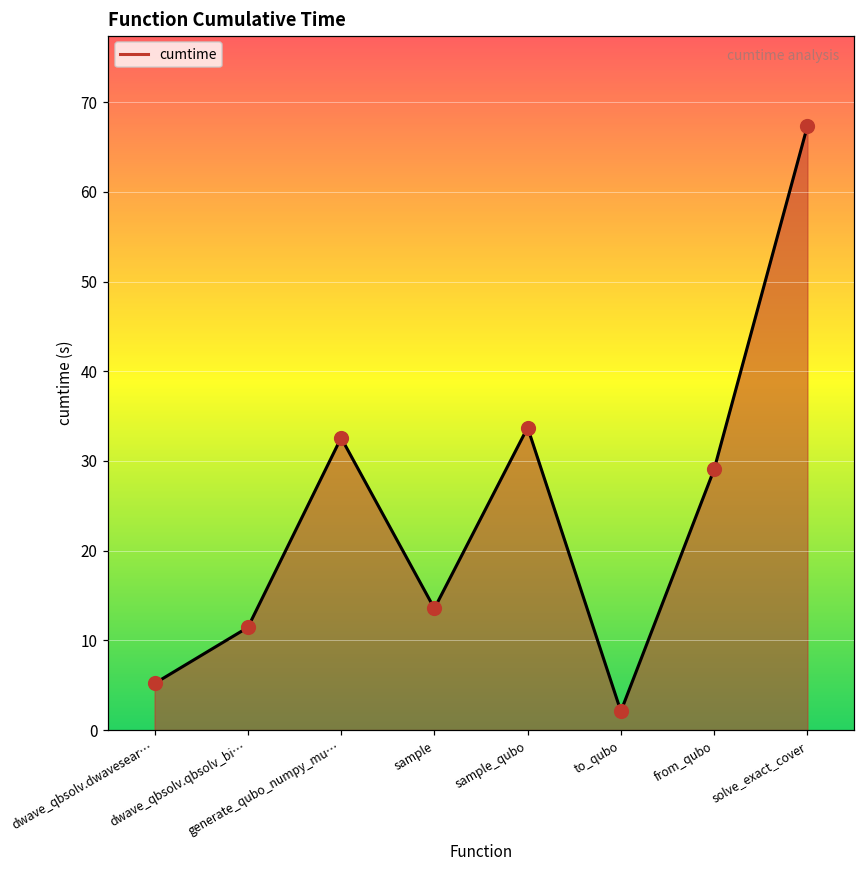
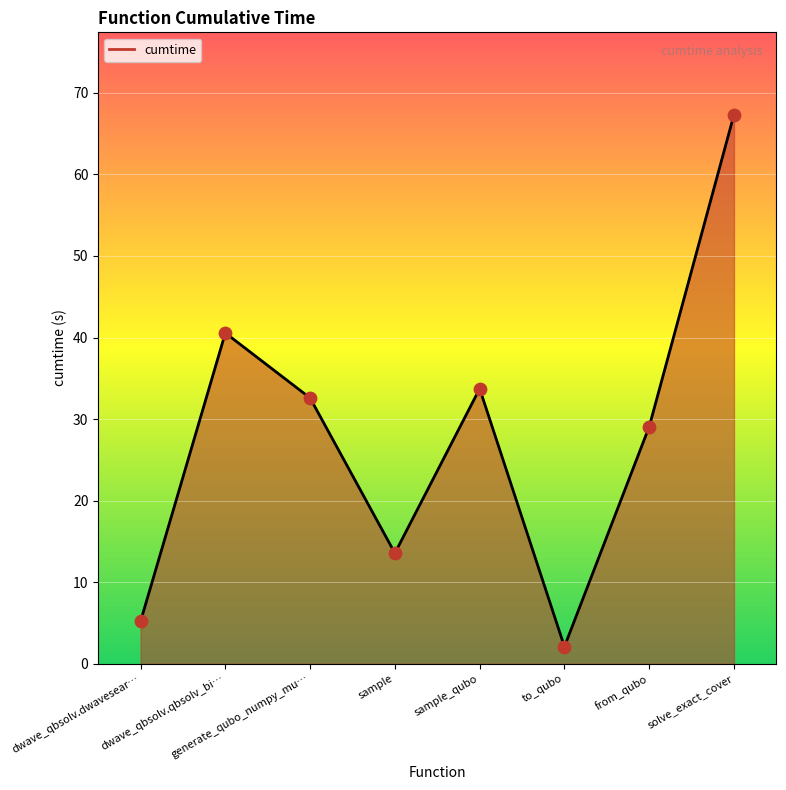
  {
    "dwave_qbsolv.dwavesear…": 5,
-   "dwave_qbsolv.qbsolv_bi…": 11,
+   "dwave_qbsolv.qbsolv_bi…": 41,
    "generate_qubo_numpy_mu…": 33,
    "sample": 14,
    "sample_qubo": 34,
    "to_qubo": 2,
    "from_qubo": 29,
    "solve_exact_cover": 67
  }
